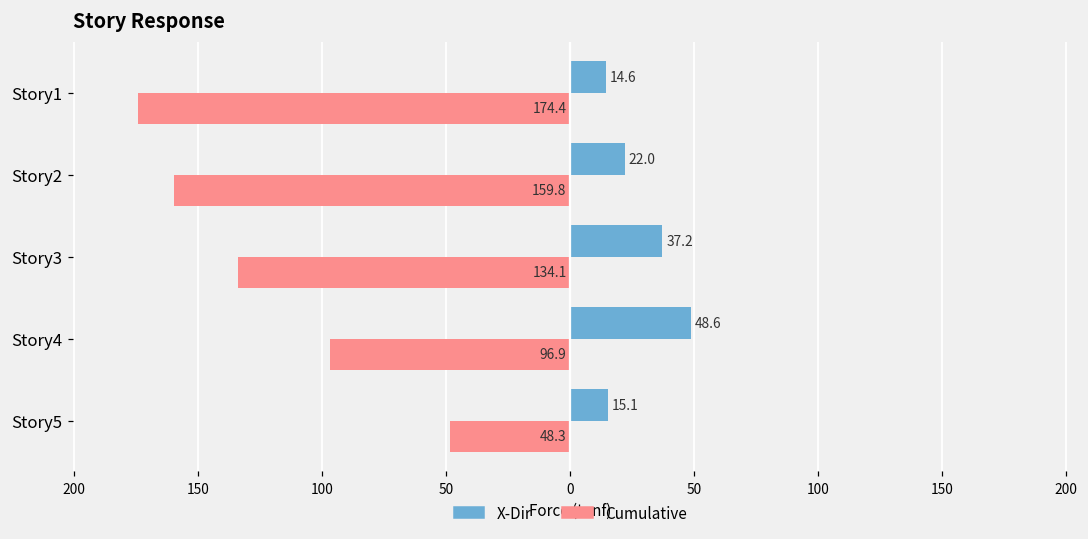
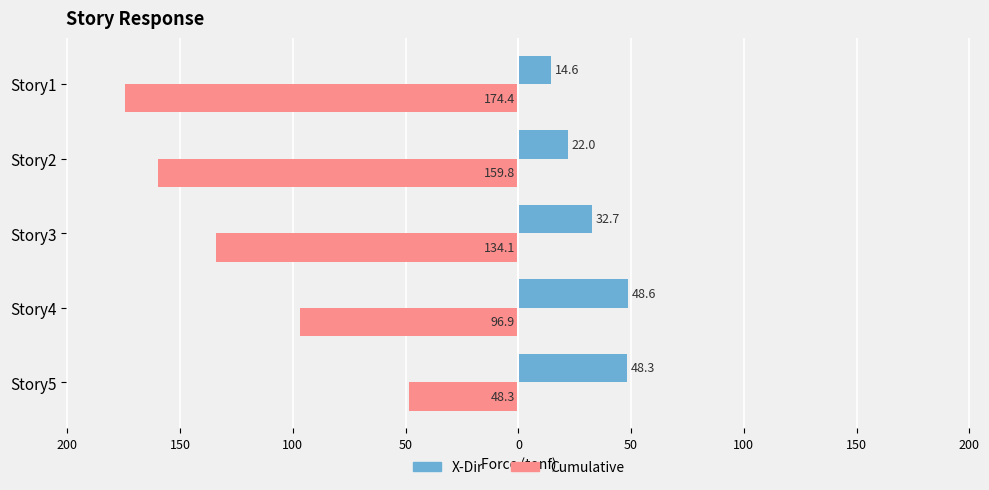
  {
    "X-Dir": {
      "Story1": 14.6,
      "Story2": 22.0,
-     "Story3": 37.2,
+     "Story3": 32.7,
      "Story4": 48.6,
-     "Story5": 15.1
+     "Story5": 48.3
    }
  }
